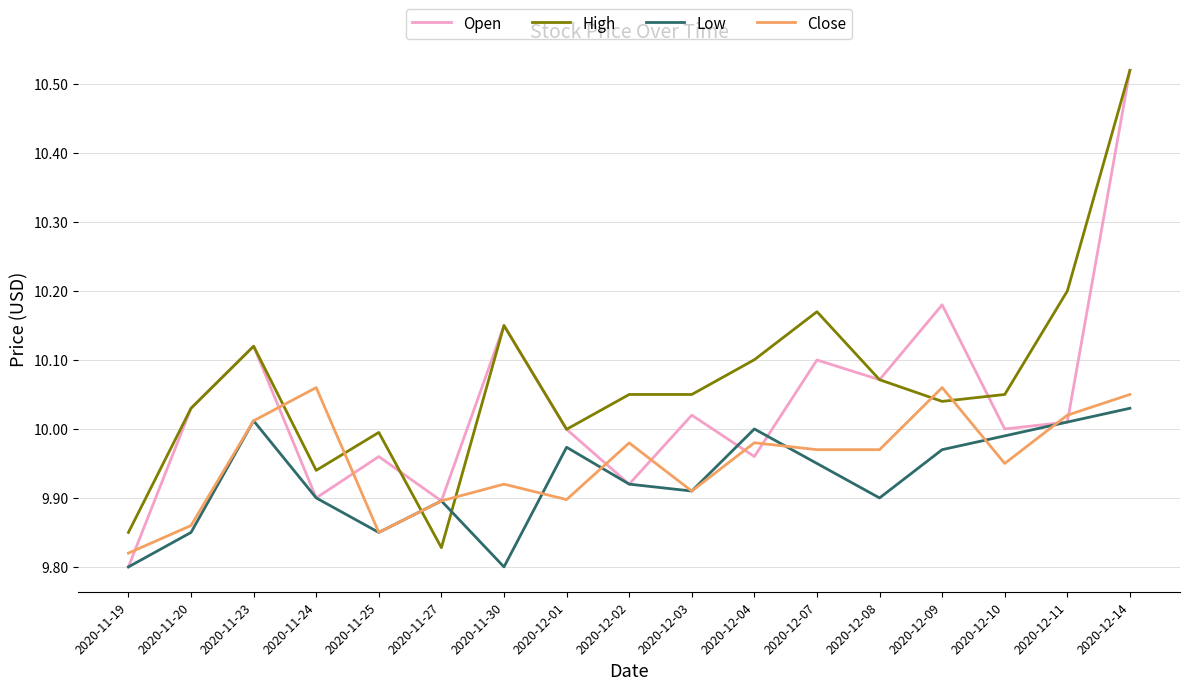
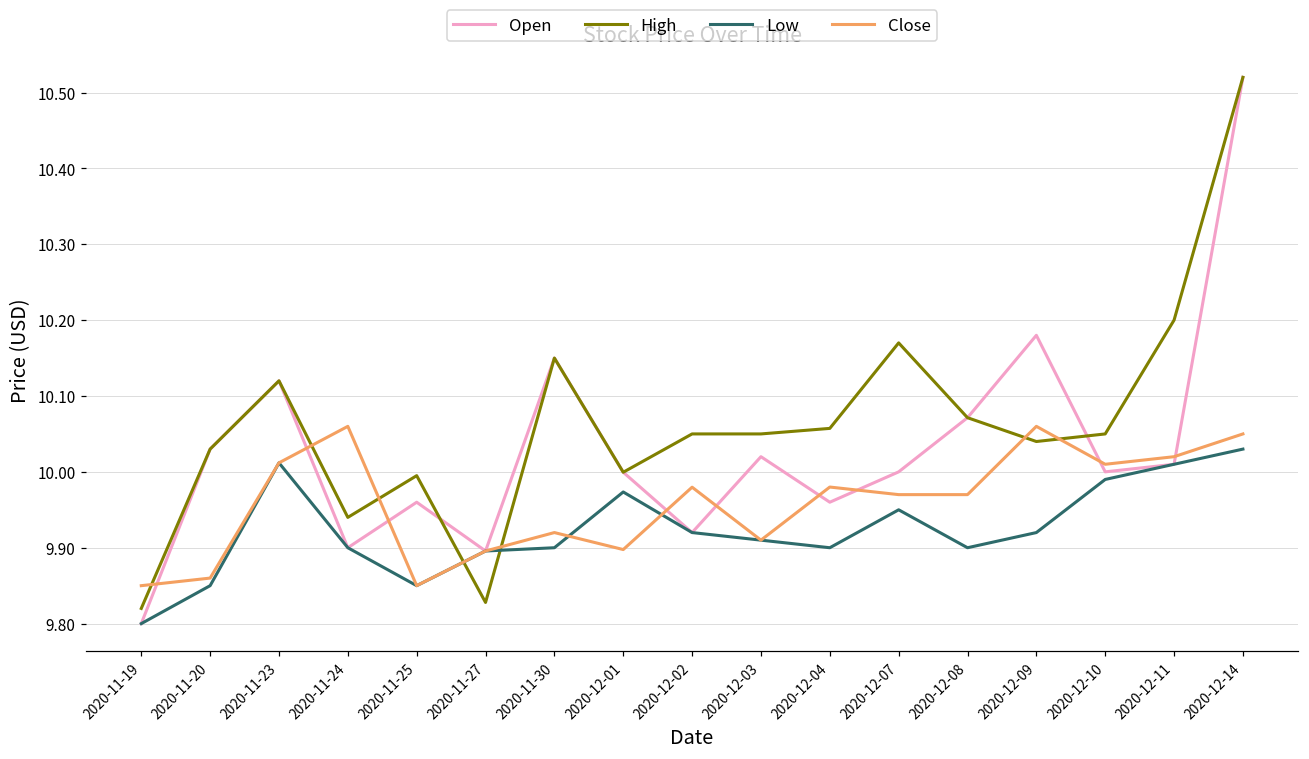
  {
    "Open": {
      "2020-11-25": 9.96,
      "2020-12-03": 10.02,
      "2020-12-04": 9.96,
-     "2020-12-07": 10.1,
+     "2020-12-07": 10.0,
      "2020-12-09": 10.18,
      "2020-12-10": 10.0
    },
    "High": {
-     "2020-11-19": 9.85,
+     "2020-11-19": 9.82,
      "2020-11-24": 9.94,
      "2020-11-25": 10.00,
      "2020-11-27": 9.83,
      "2020-12-02": 10.05,
      "2020-12-03": 10.05,
-     "2020-12-04": 10.10,
+     "2020-12-04": 10.06,
      "2020-12-07": 10.17,
      "2020-12-09": 10.04,
      "2020-12-10": 10.05,
      "2020-12-11": 10.20
    },
    "Low": {
      "2020-11-20": 9.85,
-     "2020-11-30": 9.8,
+     "2020-11-30": 9.9,
      "2020-12-01": 9.97,
-     "2020-12-04": 10.0,
+     "2020-12-04": 9.9,
      "2020-12-07": 9.95,
      "2020-12-08": 9.90,
-     "2020-12-09": 9.97,
+     "2020-12-09": 9.92,
      "2020-12-10": 9.99,
      "2020-12-14": 10.03
    },
    "Close": {
-     "2020-11-19": 9.82,
+     "2020-11-19": 9.85,
      "2020-11-20": 9.86,
      "2020-11-24": 10.06,
      "2020-11-30": 9.92,
      "2020-12-01": 9.90,
      "2020-12-02": 9.98,
      "2020-12-04": 9.98,
      "2020-12-07": 9.97,
      "2020-12-08": 9.97,
      "2020-12-09": 10.06,
-     "2020-12-10": 9.95,
+     "2020-12-10": 10.01,
      "2020-12-11": 10.02,
      "2020-12-14": 10.05
    }
  }
